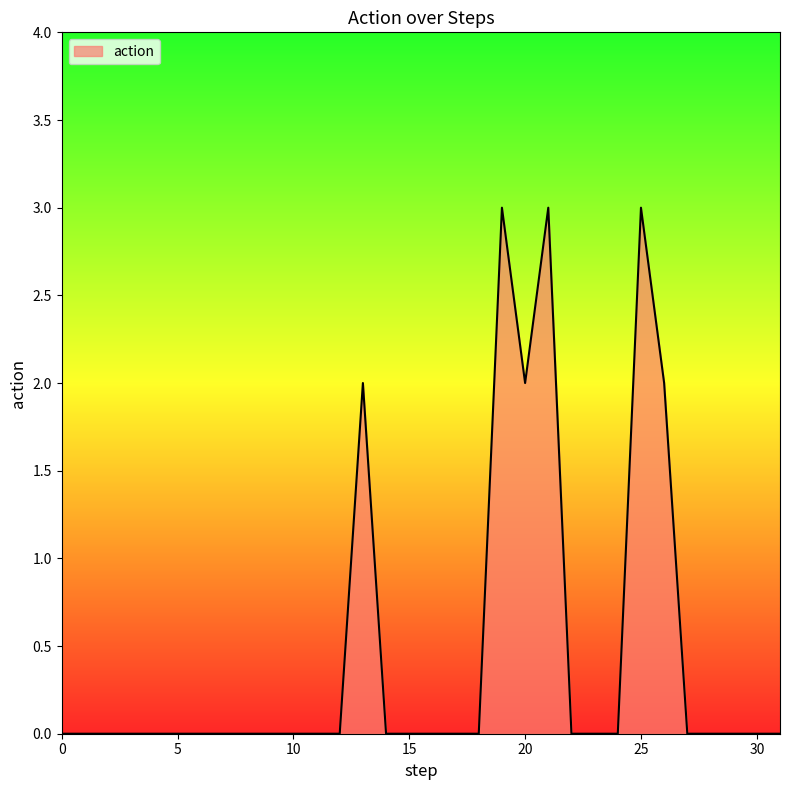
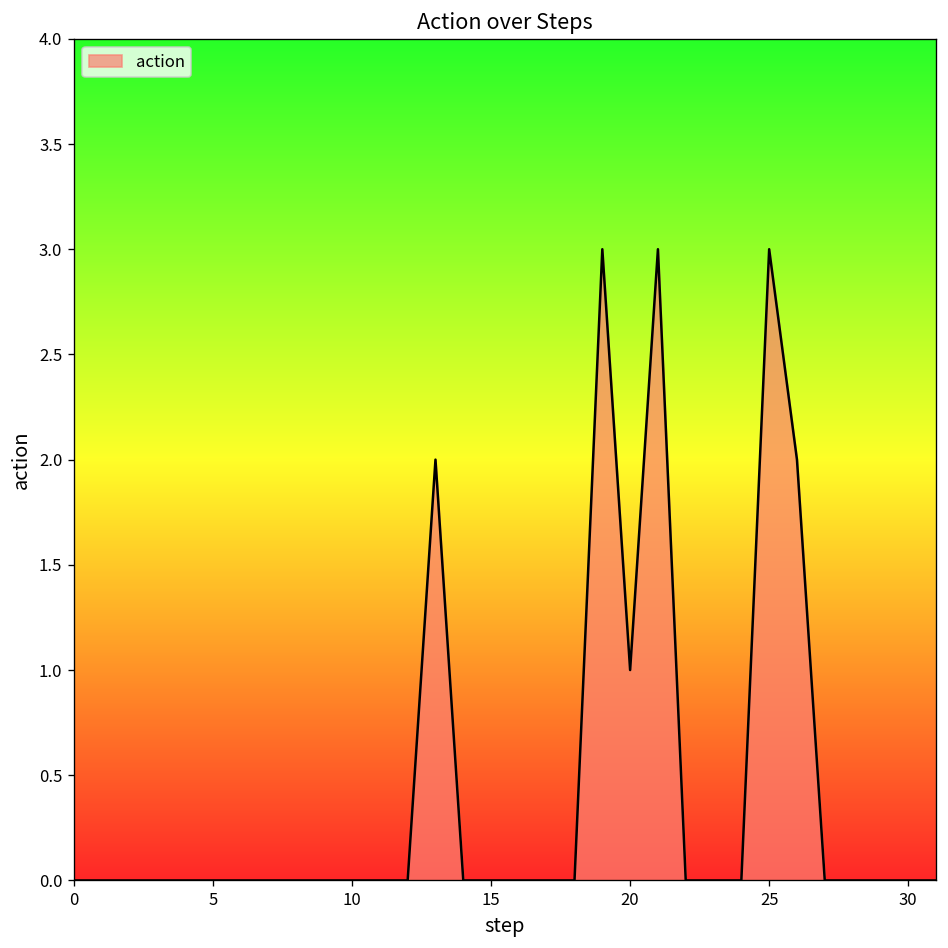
  {
    "0": 0,
    "5": 0,
    "10": 0,
    "15": 0,
-   "20": 2,
+   "20": 1,
    "25": 3,
    "30": 0
  }
